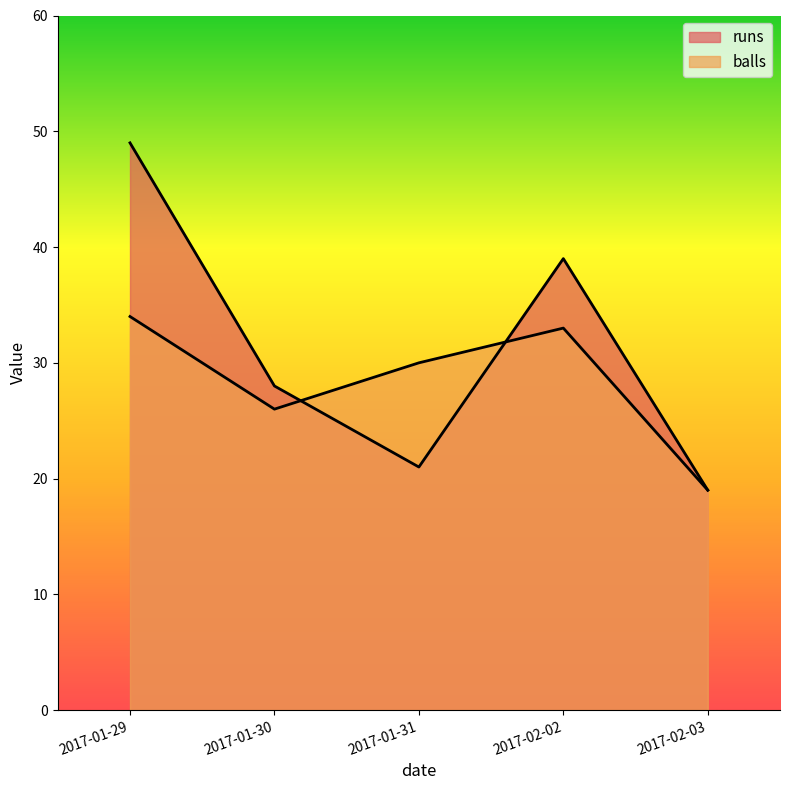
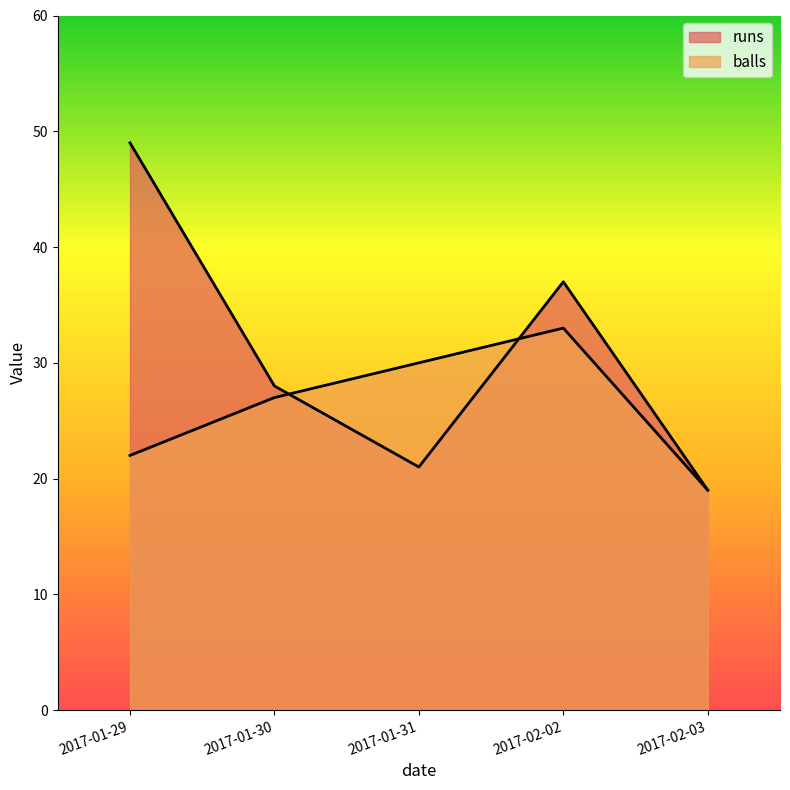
  {
    "runs": {
      "2017-01-29": 49,
      "2017-01-30": 28,
      "2017-01-31": 21,
-     "2017-02-02": 39
+     "2017-02-02": 37
    },
    "balls": {
-     "2017-01-29": 34,
-     "2017-01-30": 26,
+     "2017-01-29": 22,
+     "2017-01-30": 27,
      "2017-01-31": 30,
      "2017-02-02": 33
    }
  }
